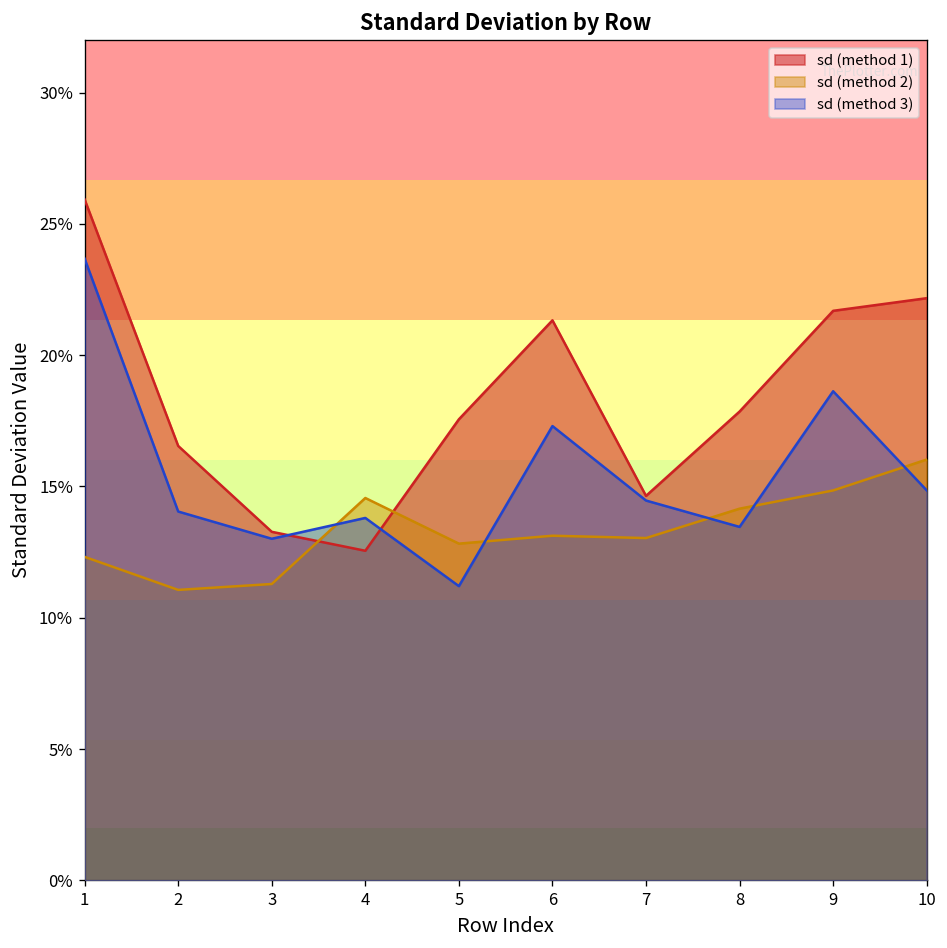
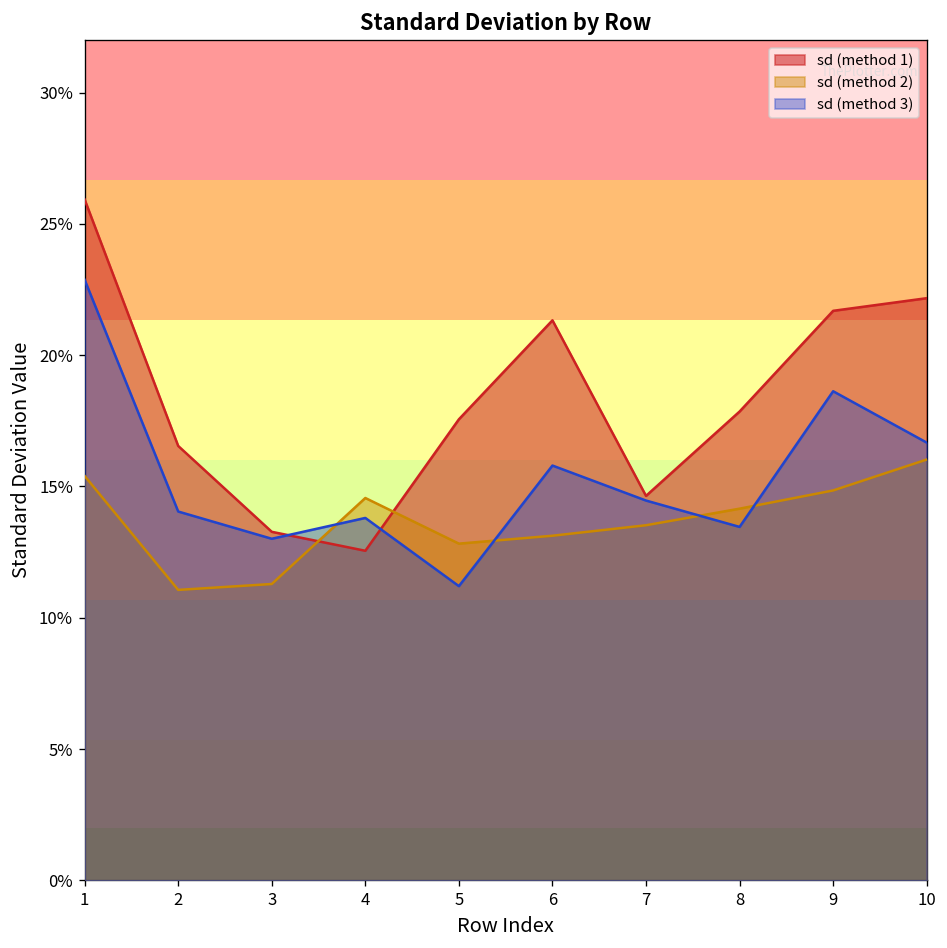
  {
    "sd (method 1)": {
      "1": "25.9%",
      "2": "16.5%",
      "3": "13.3%",
      "4": "12.6%",
      "5": "17.6%",
      "6": "21.3%",
      "7": "14.6%",
      "8": "17.9%",
      "9": "21.7%",
      "10": "22.2%"
    },
    "sd (method 2)": {
-     "1": "12.3%",
+     "1": "15.4%",
      "2": "11.1%",
      "3": "11.3%",
      "4": "14.6%",
      "5": "12.8%",
      "6": "13.1%",
-     "7": "13.0%",
+     "7": "13.5%",
      "8": "14.2%",
      "9": "14.8%",
      "10": "16.0%"
    },
    "sd (method 3)": {
-     "1": "23.7%",
+     "1": "22.9%",
      "2": "14.0%",
      "3": "13.0%",
      "4": "13.8%",
      "5": "11.2%",
-     "6": "17.3%",
+     "6": "15.8%",
      "7": "14.5%",
      "8": "13.5%",
      "9": "18.6%",
-     "10": "14.9%"
+     "10": "16.7%"
    }
  }
